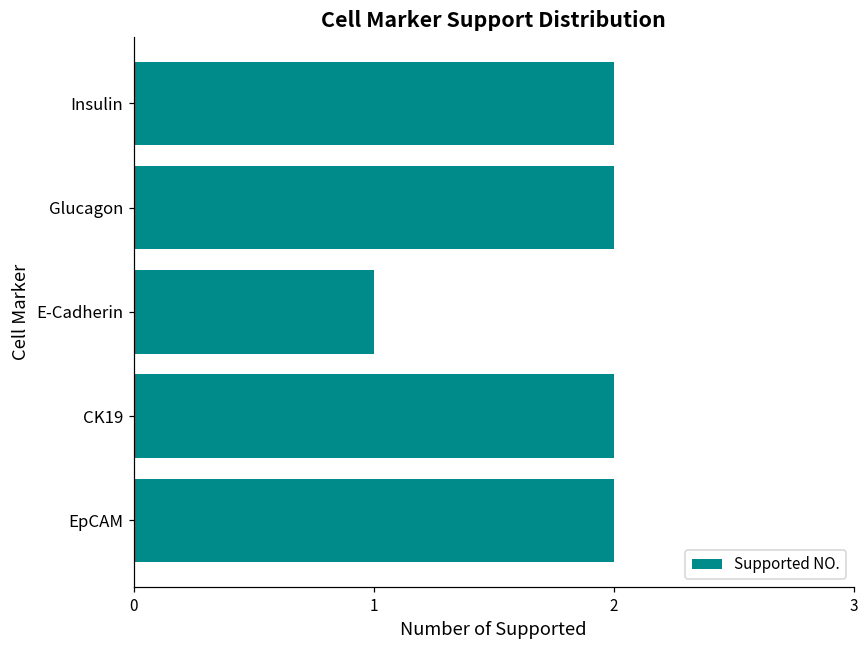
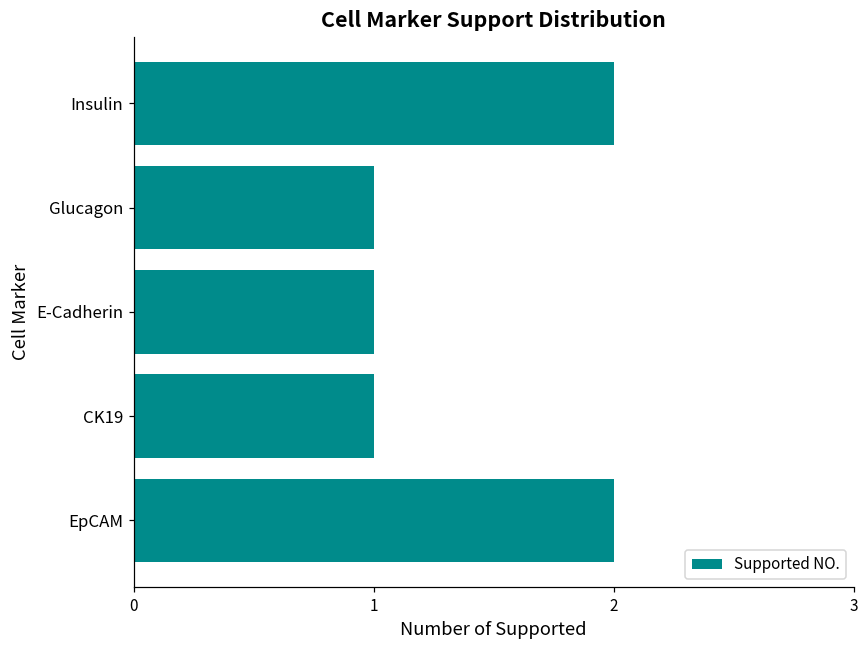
  {
    "Insulin": 2,
-   "Glucagon": 2,
+   "Glucagon": 1,
    "E-Cadherin": 1,
-   "CK19": 2,
+   "CK19": 1,
    "EpCAM": 2
  }
